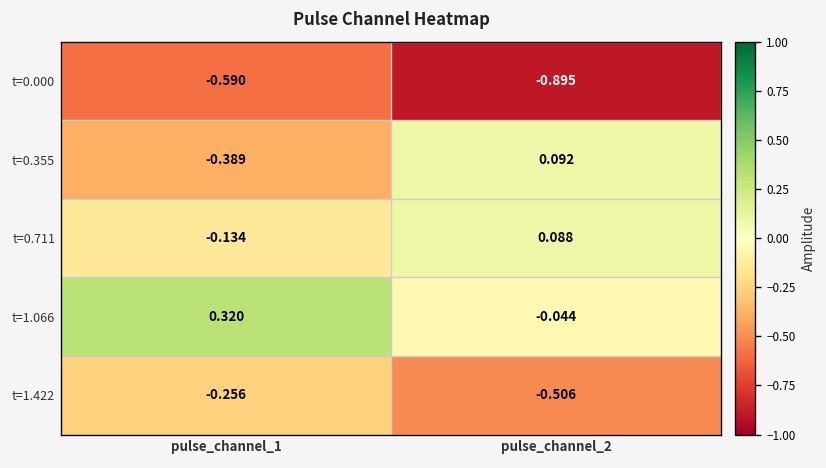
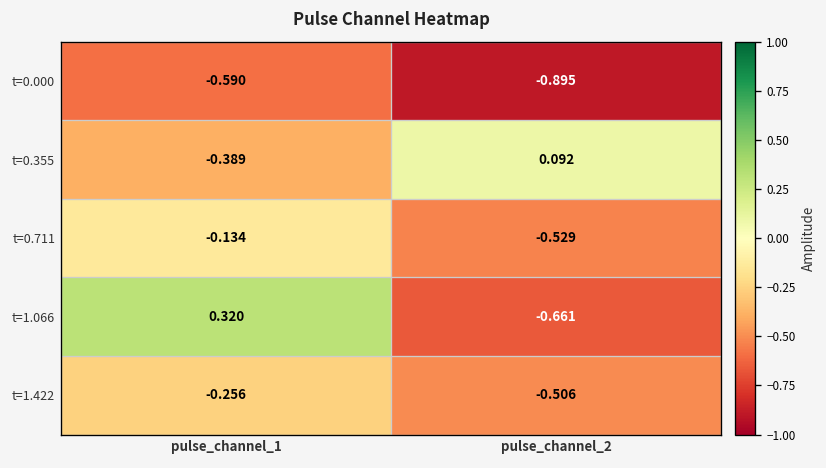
  {
    "t=0.000": {
      "pulse_channel_1": -0.590,
      "pulse_channel_2": -0.895
    },
    "t=0.355": {
      "pulse_channel_1": -0.389,
      "pulse_channel_2": 0.092
    },
    "t=0.711": {
      "pulse_channel_1": -0.134,
-     "pulse_channel_2": 0.088
+     "pulse_channel_2": -0.529
    },
    "t=1.066": {
      "pulse_channel_1": 0.320,
-     "pulse_channel_2": -0.044
+     "pulse_channel_2": -0.661
    },
    "t=1.422": {
      "pulse_channel_1": -0.256,
      "pulse_channel_2": -0.506
    }
  }
